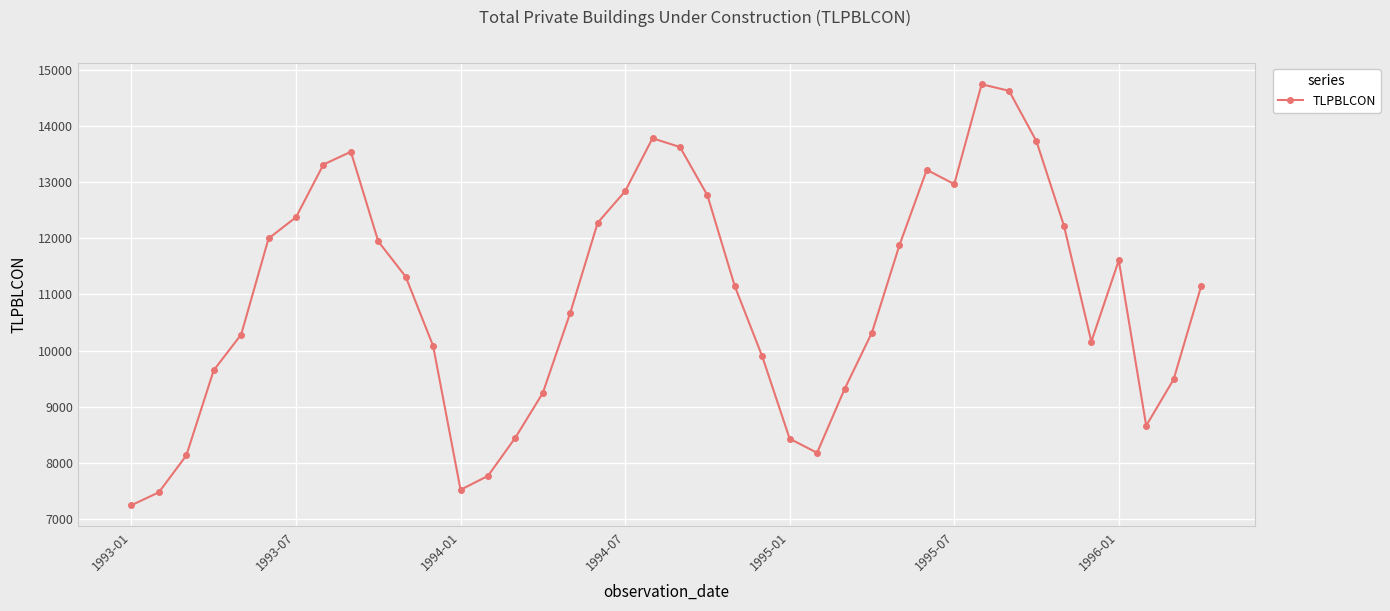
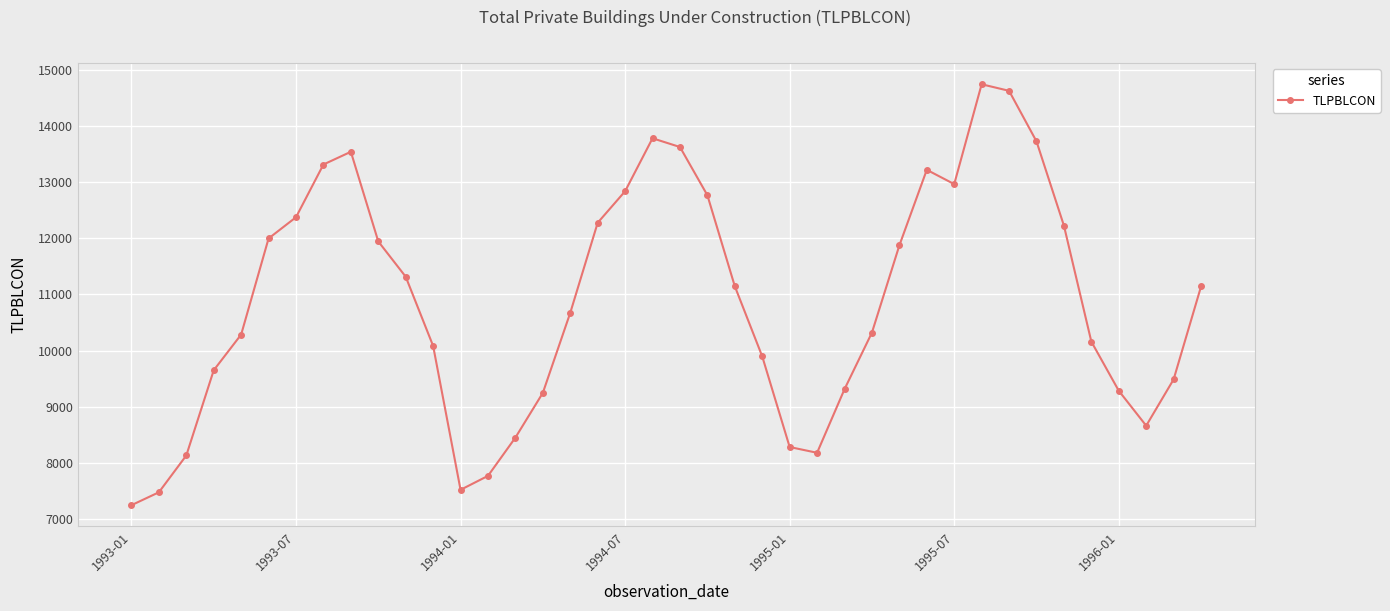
  {
    "1993-01": 7200,
    "1993-07": 12400,
    "1994-01": 7500,
    "1994-07": 12800,
-   "1995-01": 8400,
+   "1995-01": 8300,
    "1995-07": 13000,
-   "1996-01": 11600
+   "1996-01": 9300
  }
